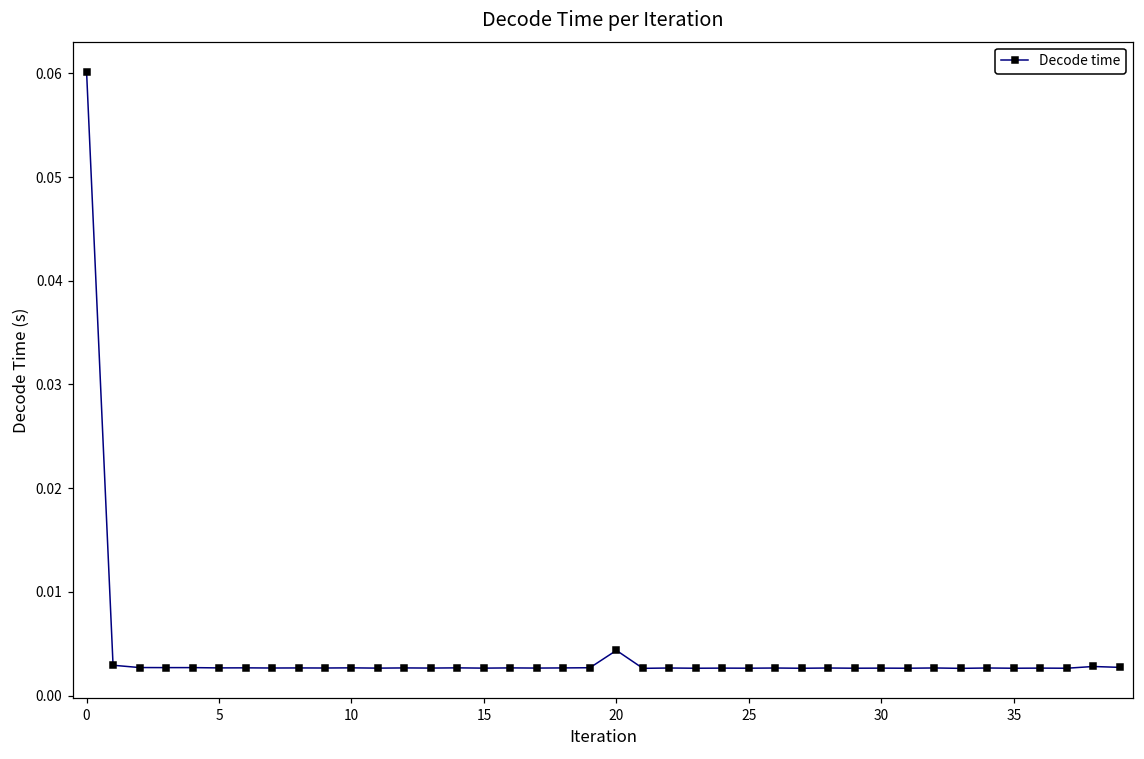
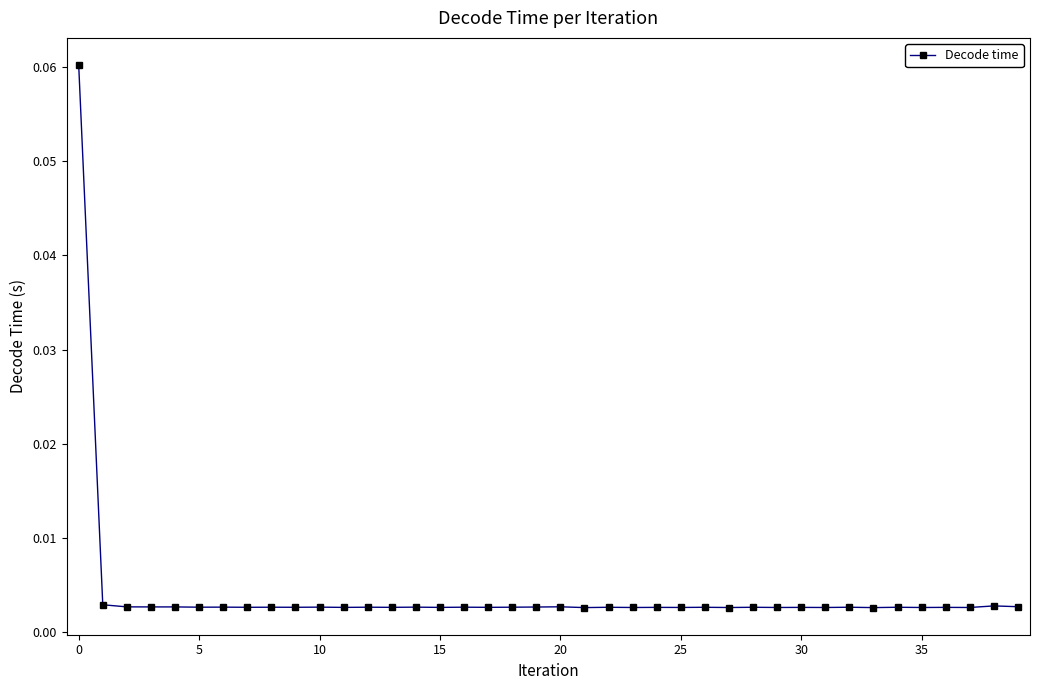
  {
    "0": 0.060,
    "5": 0.003,
    "10": 0.003,
    "15": 0.003,
-   "20": 0.004,
+   "20": 0.003,
    "25": 0.003,
    "30": 0.003,
    "35": 0.003
  }
